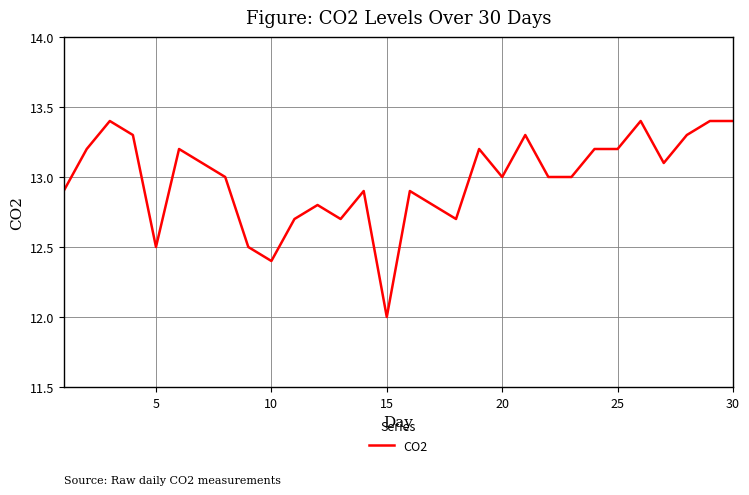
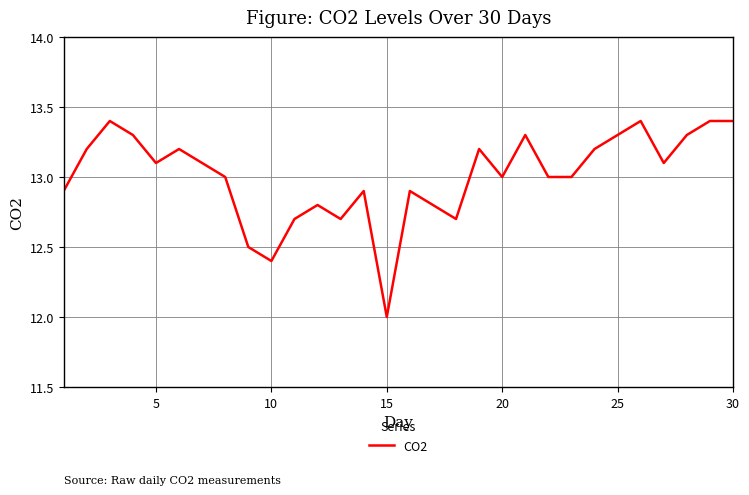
  {
-   "5": 12.5,
+   "5": 13.1,
    "10": 12.4,
    "15": 12.0,
    "20": 13.0,
-   "25": 13.2,
+   "25": 13.3,
    "30": 13.4
  }
